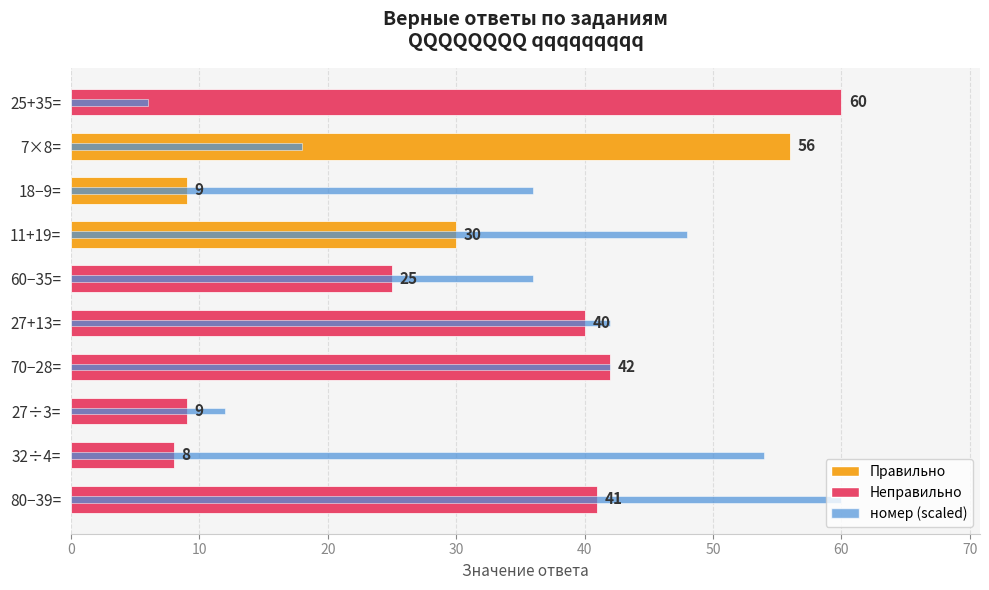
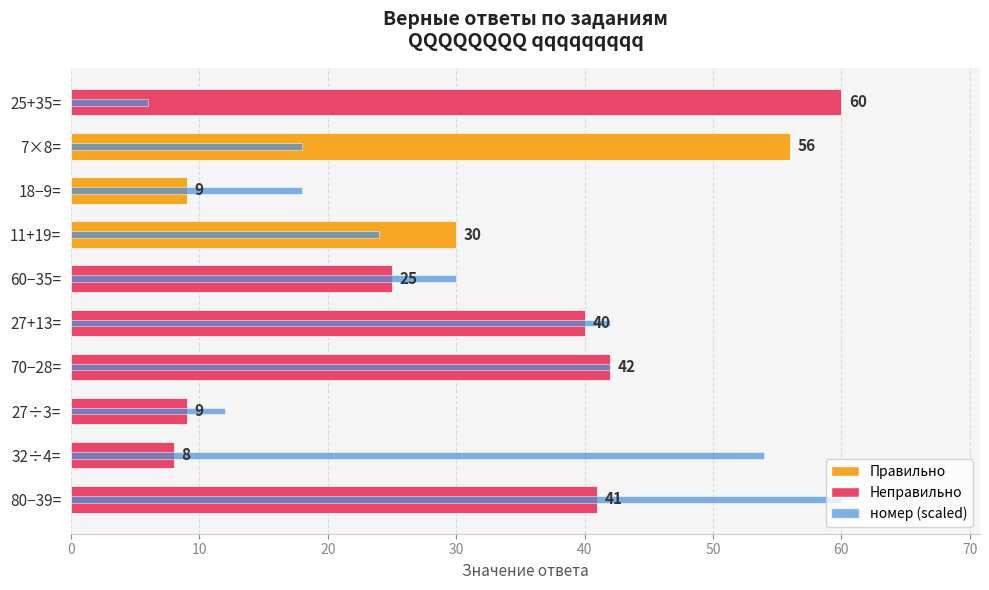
  {
    "номер (scaled)": {
-     "18−9=": 36.0,
-     "11+19=": 48.0,
-     "60−35=": 36.0
+     "18−9=": 18.0,
+     "11+19=": 24.0,
+     "60−35=": 30.0
    }
  }
